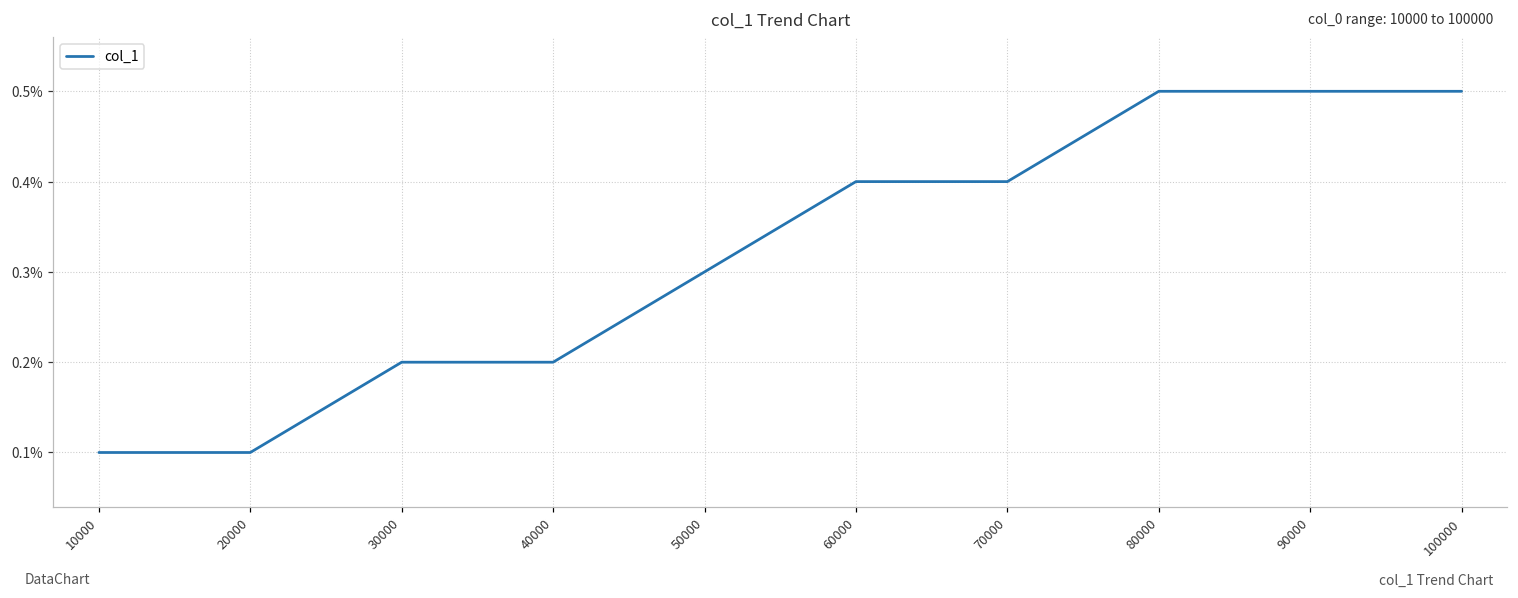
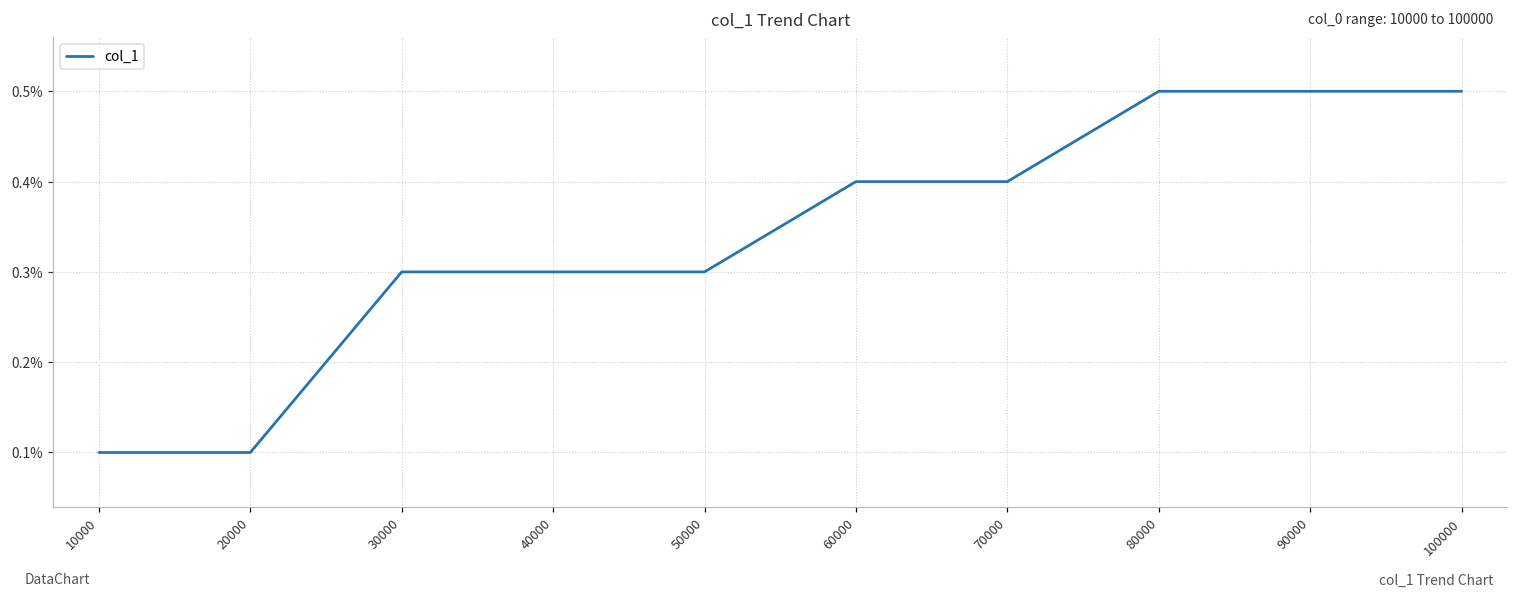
  {
    "10000": "0.10%",
    "20000": "0.10%",
-   "30000": "0.20%",
-   "40000": "0.20%",
+   "30000": "0.30%",
+   "40000": "0.30%",
    "50000": "0.30%",
    "60000": "0.40%",
    "70000": "0.40%",
    "80000": "0.50%",
    "90000": "0.50%",
    "100000": "0.50%"
  }
